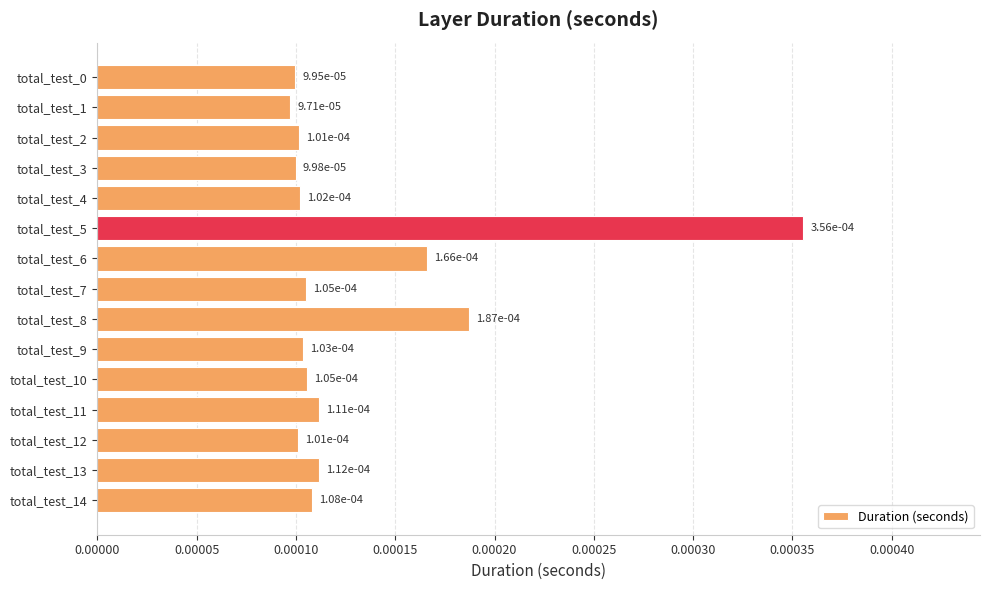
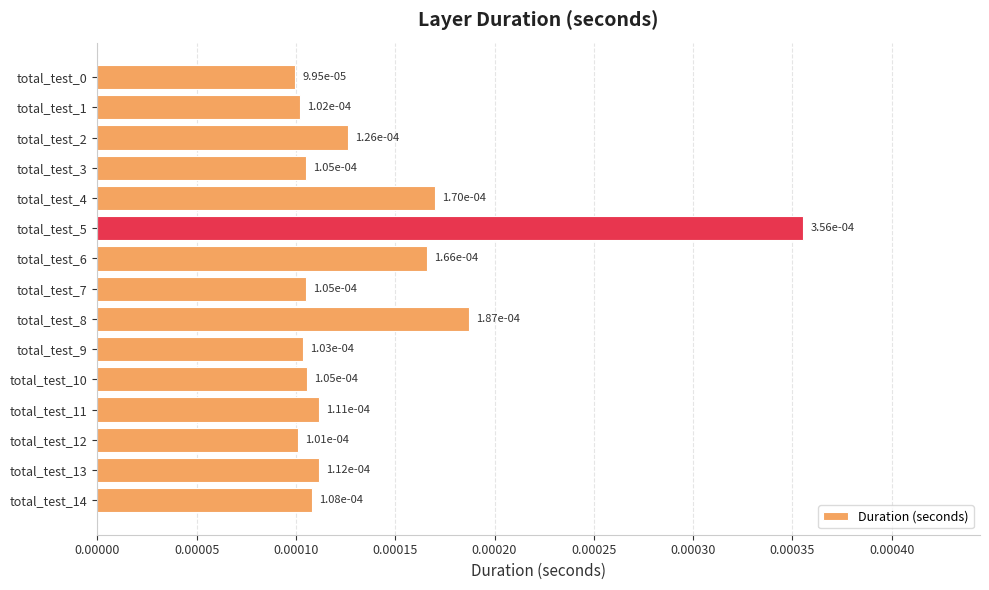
  {
    "total_test_0": "9.95e-05",
-   "total_test_1": "9.71e-05",
-   "total_test_2": "1.01e-04",
-   "total_test_3": "9.98e-05",
-   "total_test_4": "1.02e-04",
+   "total_test_1": "1.02e-04",
+   "total_test_2": "1.26e-04",
+   "total_test_3": "1.05e-04",
+   "total_test_4": "1.70e-04",
    "total_test_5": "3.56e-04",
    "total_test_6": "1.66e-04",
    "total_test_7": "1.05e-04",
    "total_test_8": "1.87e-04",
    "total_test_9": "1.03e-04",
    "total_test_10": "1.05e-04",
    "total_test_11": "1.11e-04",
    "total_test_12": "1.01e-04",
    "total_test_13": "1.12e-04",
    "total_test_14": "1.08e-04"
  }
